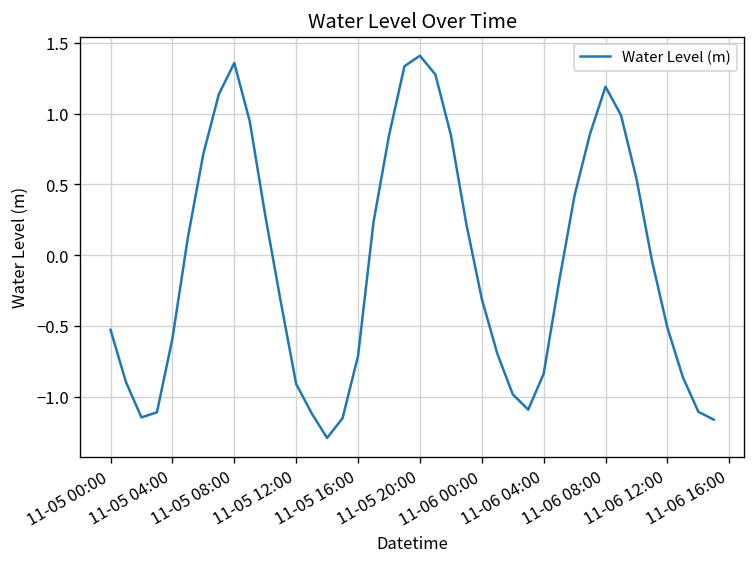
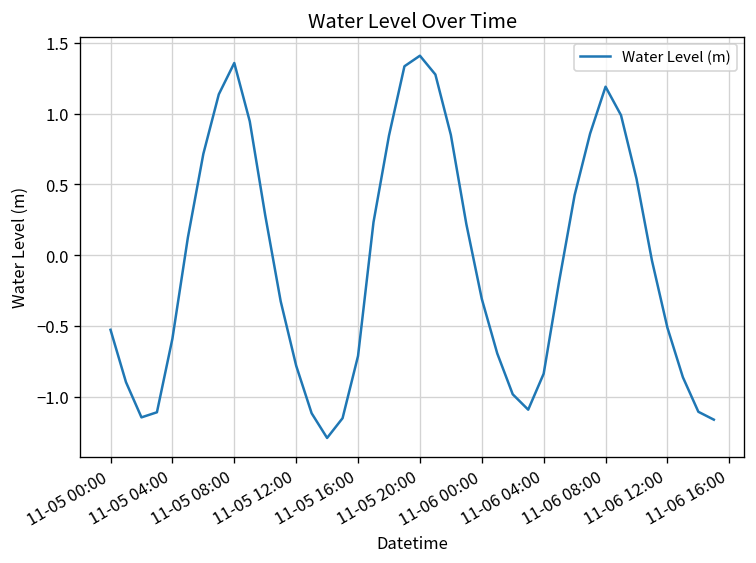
  {
    "11-05 00:00": -0.53,
    "11-05 04:00": -0.59,
    "11-05 08:00": 1.36,
-   "11-05 12:00": -0.91,
+   "11-05 12:00": -0.78,
    "11-05 16:00": -0.71,
    "11-05 20:00": 1.41,
    "11-06 00:00": -0.31,
    "11-06 04:00": -0.84,
    "11-06 08:00": 1.19,
    "11-06 12:00": -0.51
  }
